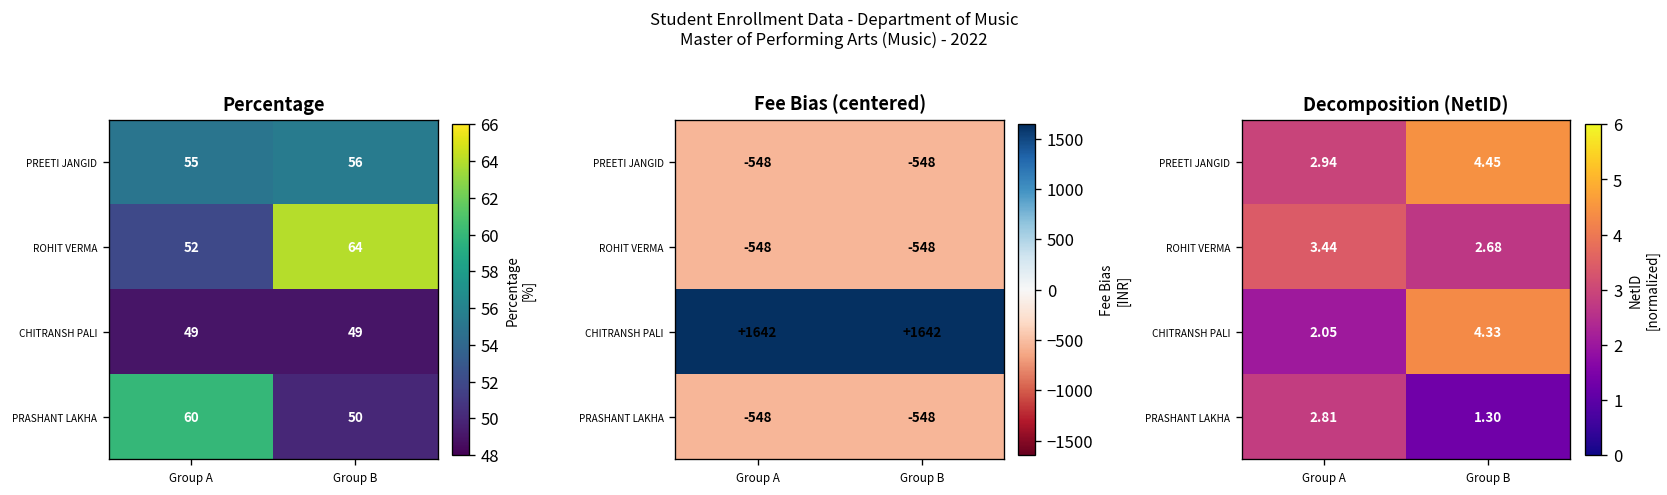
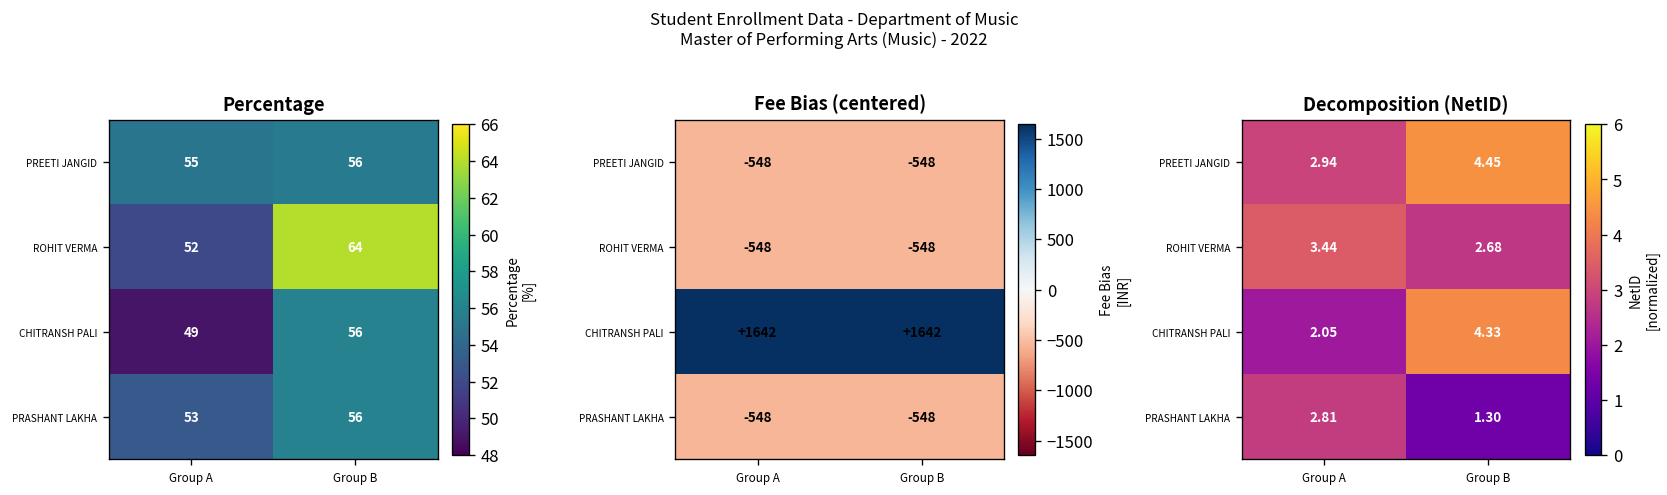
  {
    "Percentage": {
      "PREETI JANGID": {
        "Group A": "55",
        "Group B": "56"
      },
      "ROHIT VERMA": {
        "Group A": "52",
        "Group B": "64"
      },
      "CHITRANSH PALI": {
        "Group A": "49",
-       "Group B": "49"
+       "Group B": "56"
      },
      "PRASHANT LAKHA": {
-       "Group A": "60",
-       "Group B": "50"
+       "Group A": "53",
+       "Group B": "56"
      }
    },
    "Fee Bias (centered)": {
      "PREETI JANGID": {
        "Group A": "-548",
        "Group B": "-548"
      },
      "ROHIT VERMA": {
        "Group A": "-548",
        "Group B": "-548"
      },
      "CHITRANSH PALI": {
        "Group A": "+1642",
        "Group B": "+1642"
      },
      "PRASHANT LAKHA": {
        "Group A": "-548",
        "Group B": "-548"
      }
    },
    "Decomposition (NetID)": {
      "PREETI JANGID": {
        "Group A": "2.94",
        "Group B": "4.45"
      },
      "ROHIT VERMA": {
        "Group A": "3.44",
        "Group B": "2.68"
      },
      "CHITRANSH PALI": {
        "Group A": "2.05",
        "Group B": "4.33"
      },
      "PRASHANT LAKHA": {
        "Group A": "2.81",
        "Group B": "1.30"
      }
    }
  }
